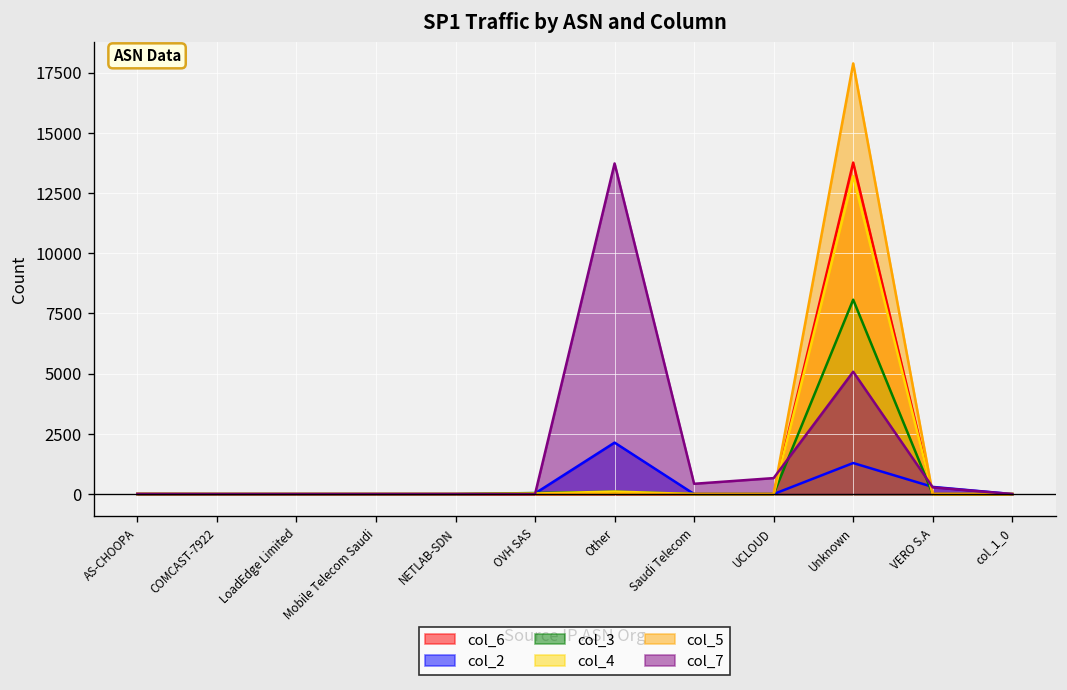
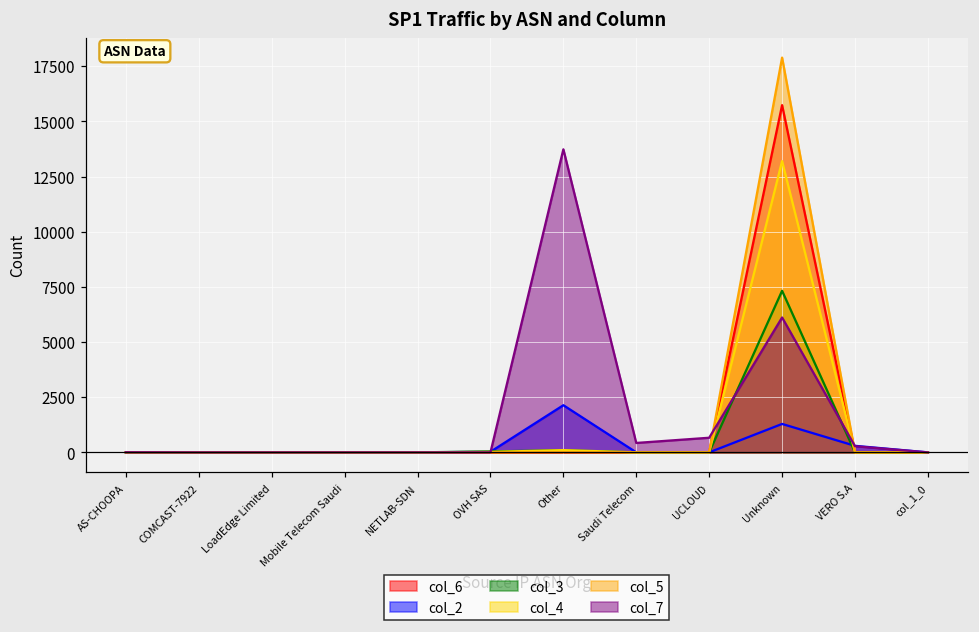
  {
    "col_6": {
-     "Unknown": 13800
+     "Unknown": 15700
    },
    "col_2": {
      "Other": 2100,
      "Unknown": 1300
    },
    "col_3": {
-     "Unknown": 8100
+     "Unknown": 7300
    },
    "col_7": {
      "Other": 13700,
      "Saudi Telecom": 400,
      "UCLOUD": 700,
-     "Unknown": 5100
+     "Unknown": 6100
    }
  }
